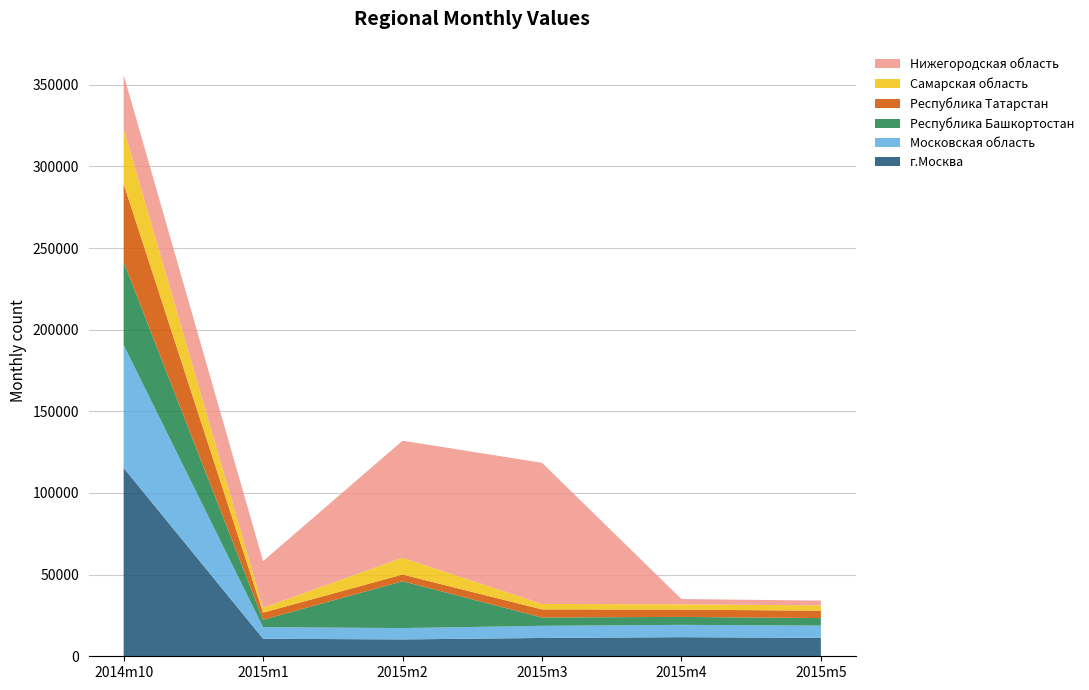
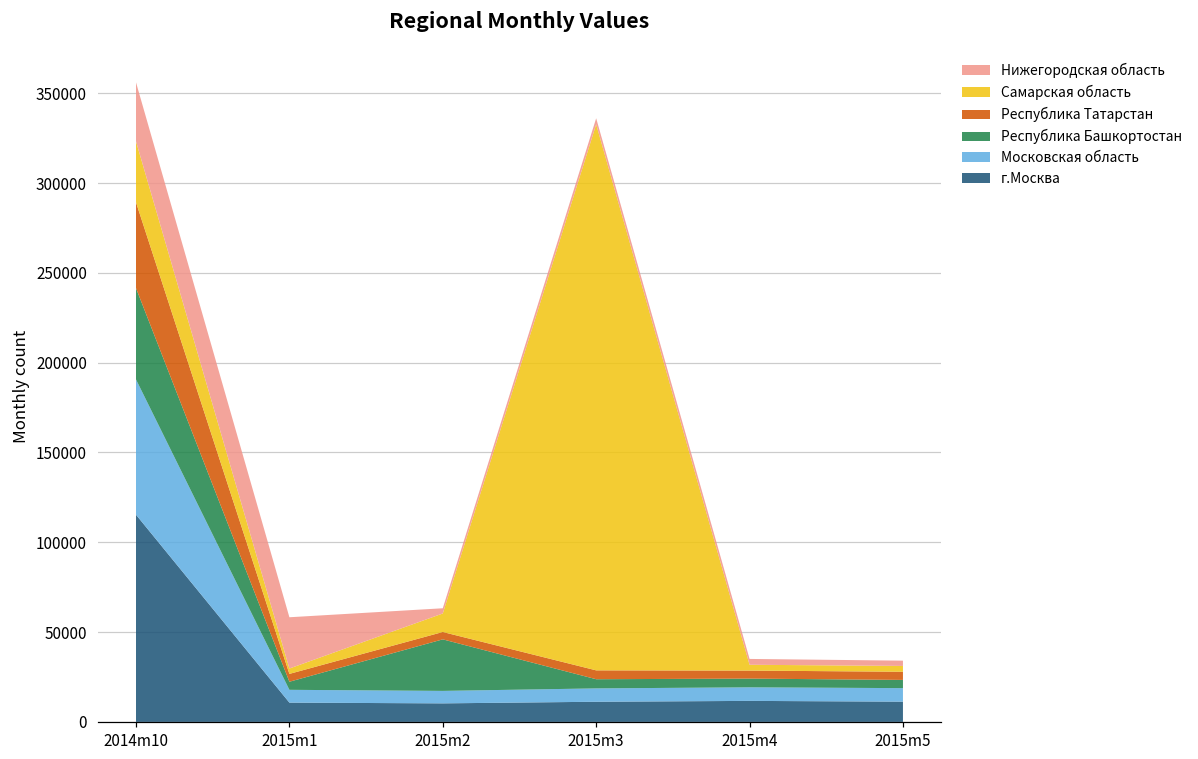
  {
    "г.Москва": {
      "2014m10": 115000,
      "2015m1": 11000,
      "2015m2": 10000,
      "2015m3": 11000,
      "2015m4": 12000,
      "2015m5": 11000
    },
    "Московская область": {
      "2014m10": 75000,
      "2015m1": 7000,
      "2015m2": 7000,
      "2015m3": 7000,
      "2015m4": 8000,
      "2015m5": 8000
    },
    "Республика Башкортостан": {
      "2014m10": 51000,
      "2015m1": 4000,
      "2015m2": 29000,
      "2015m3": 5000,
      "2015m4": 5000,
      "2015m5": 5000
    },
    "Республика Татарстан": {
      "2014m10": 48000,
      "2015m1": 4000,
      "2015m2": 4000,
      "2015m3": 5000,
      "2015m4": 4000,
      "2015m5": 5000
    },
    "Самарская область": {
      "2014m10": 34000,
      "2015m1": 3000,
      "2015m2": 10000,
-     "2015m3": 3000,
+     "2015m3": 304000,
      "2015m4": 3000,
      "2015m5": 3000
    },
    "Нижегородская область": {
      "2014m10": 33000,
      "2015m1": 29000,
-     "2015m2": 72000,
-     "2015m3": 86000,
+     "2015m2": 3000,
+     "2015m3": 3000,
      "2015m4": 3000,
      "2015m5": 3000
    }
  }
